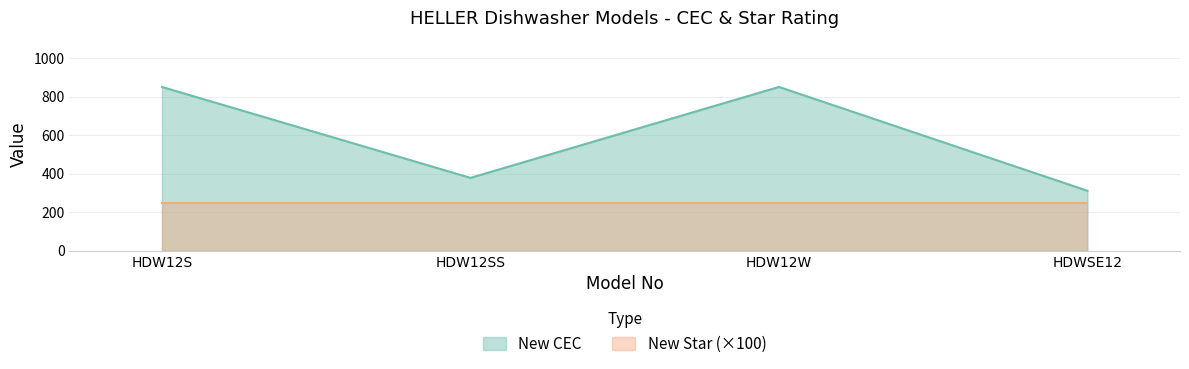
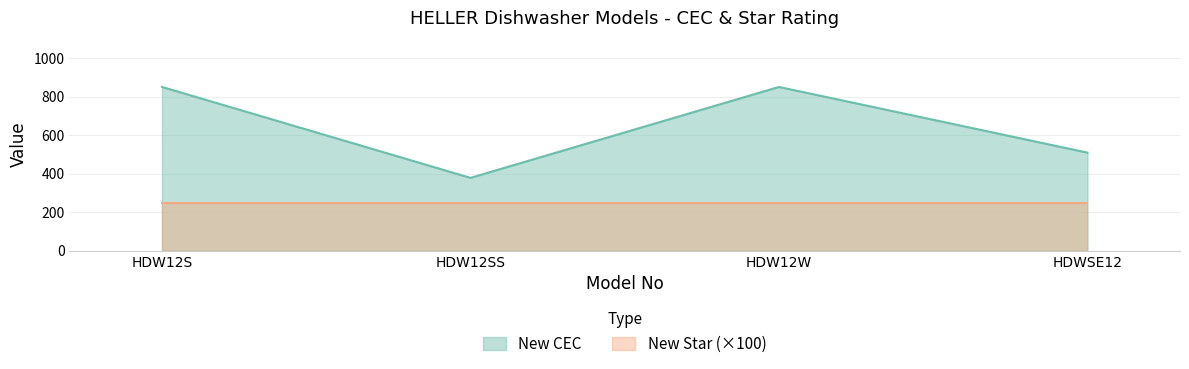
  {
    "New CEC": {
      "HDW12S": 850,
      "HDW12SS": 380,
      "HDW12W": 850,
-     "HDWSE12": 310
+     "HDWSE12": 510
    },
    "New Star (×100)": {
      "HDW12S": 250,
      "HDW12SS": 250,
      "HDW12W": 250,
      "HDWSE12": 250
    }
  }
